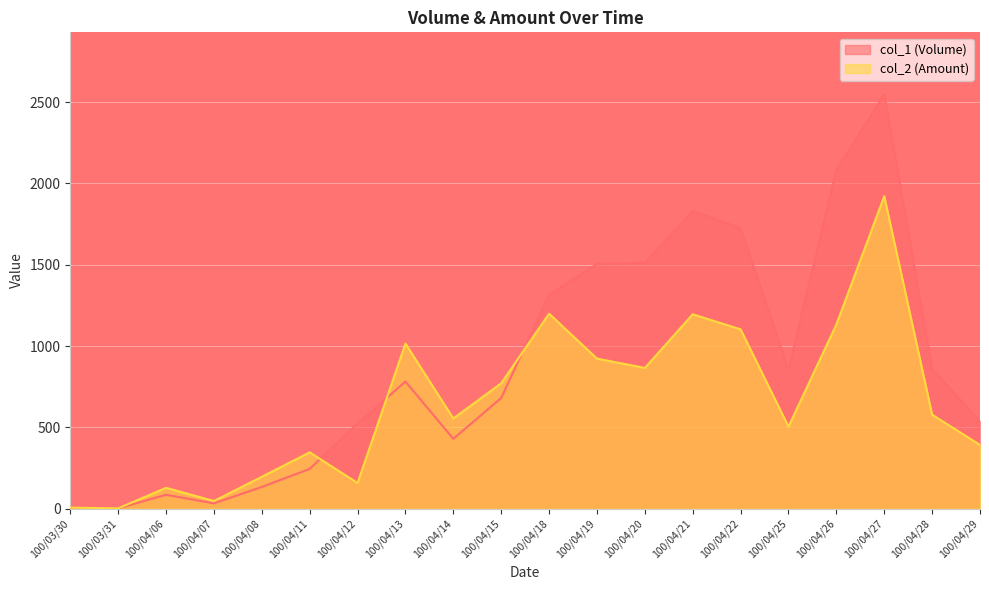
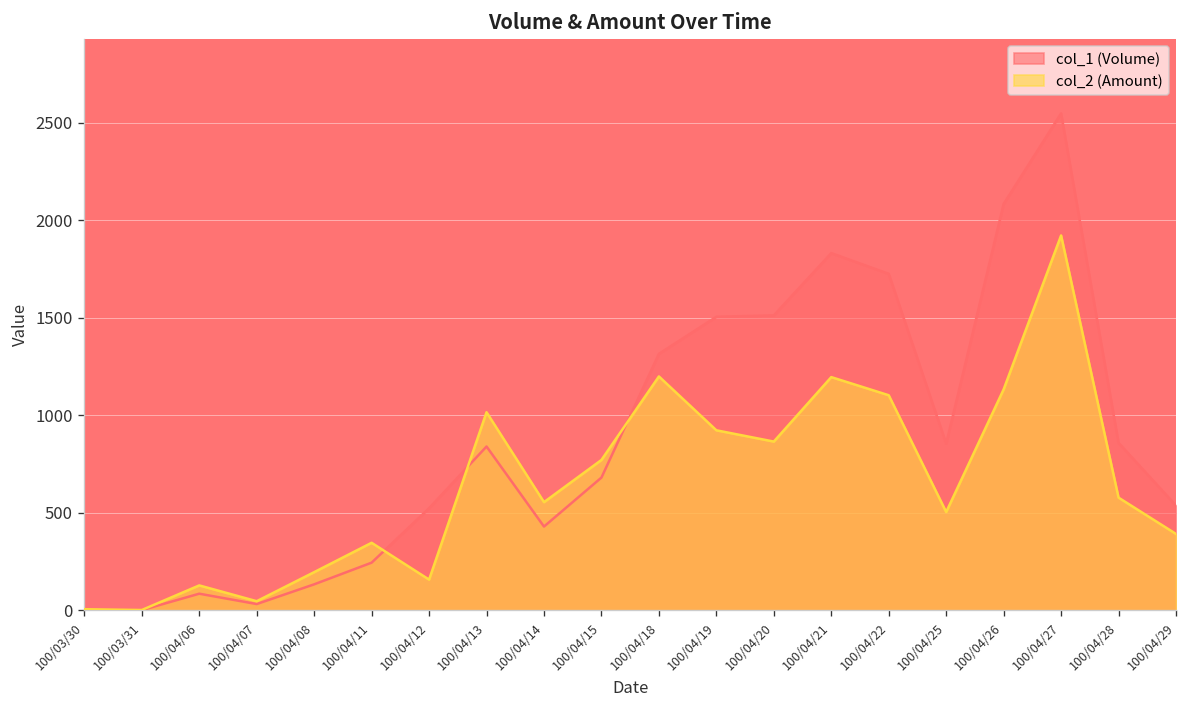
  {
    "col_1 (Volume)": {
      "100/04/06": 90,
      "100/04/08": 130,
      "100/04/11": 250,
      "100/04/12": 520,
-     "100/04/13": 780,
+     "100/04/13": 840,
      "100/04/14": 430,
      "100/04/15": 680,
      "100/04/18": 1320,
      "100/04/19": 1510,
      "100/04/20": 1510,
      "100/04/21": 1830,
      "100/04/22": 1730,
      "100/04/25": 860,
      "100/04/26": 2080,
      "100/04/27": 2550,
      "100/04/28": 860,
      "100/04/29": 540
    },
    "col_2 (Amount)": {
      "100/04/06": 130,
      "100/04/08": 200,
      "100/04/11": 350,
      "100/04/12": 160,
      "100/04/13": 1020,
      "100/04/14": 560,
      "100/04/15": 770,
      "100/04/18": 1200,
      "100/04/19": 920,
      "100/04/20": 870,
      "100/04/21": 1200,
      "100/04/22": 1100,
      "100/04/25": 500,
      "100/04/26": 1130,
      "100/04/27": 1920,
      "100/04/28": 580,
      "100/04/29": 390
    }
  }
